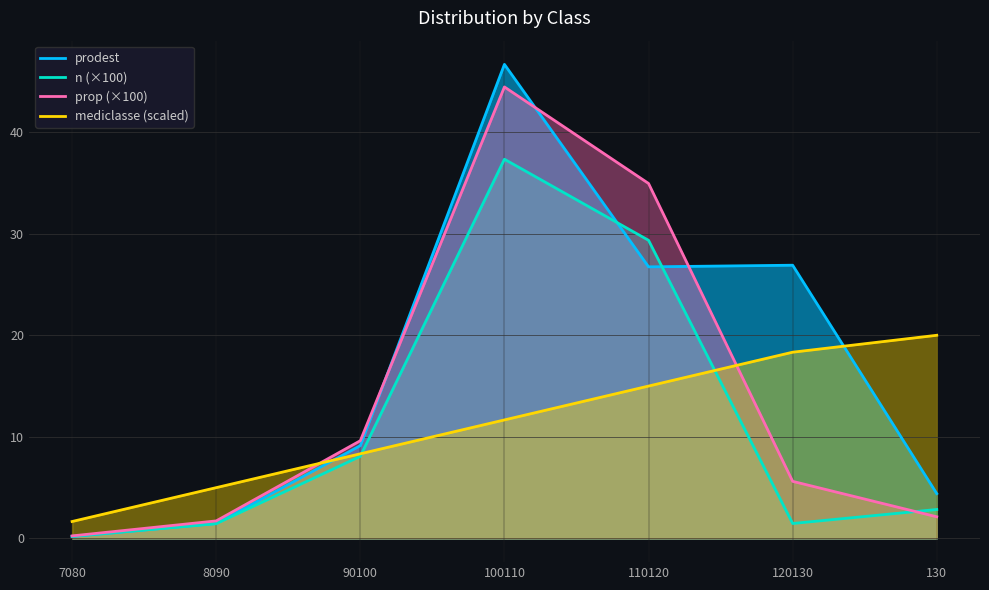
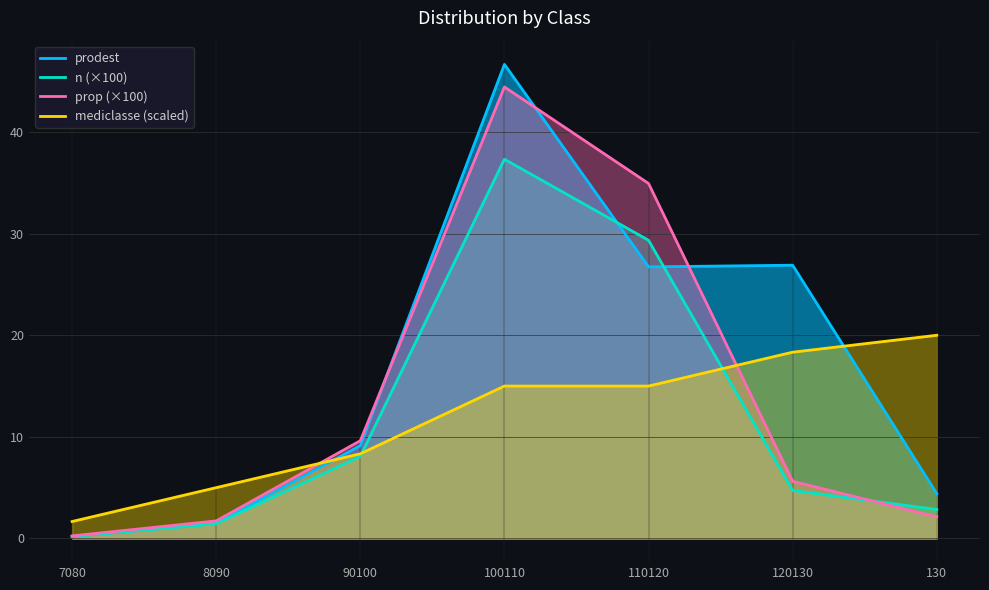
  {
    "prodest": {
      "90100": 9.1,
      "100110": 46.7,
      "110120": 26.7,
      "120130": 26.9,
      "130": 4.4
    },
    "n (×100)": {
      "90100": 8.1,
      "100110": 37.3,
      "110120": 29.4,
-     "120130": 1.5,
+     "120130": 4.7,
      "130": 2.9
    },
    "prop (×100)": {
      "8090": 1.7,
      "90100": 9.6,
      "100110": 44.4,
      "110120": 34.9,
      "120130": 5.6,
      "130": 2.1
    },
    "mediclasse (scaled)": {
      "7080": 1.7,
      "8090": 5.0,
      "90100": 8.3,
-     "100110": 11.7,
+     "100110": 15.0,
      "110120": 15.0,
      "120130": 18.3,
      "130": 20.0
    }
  }
